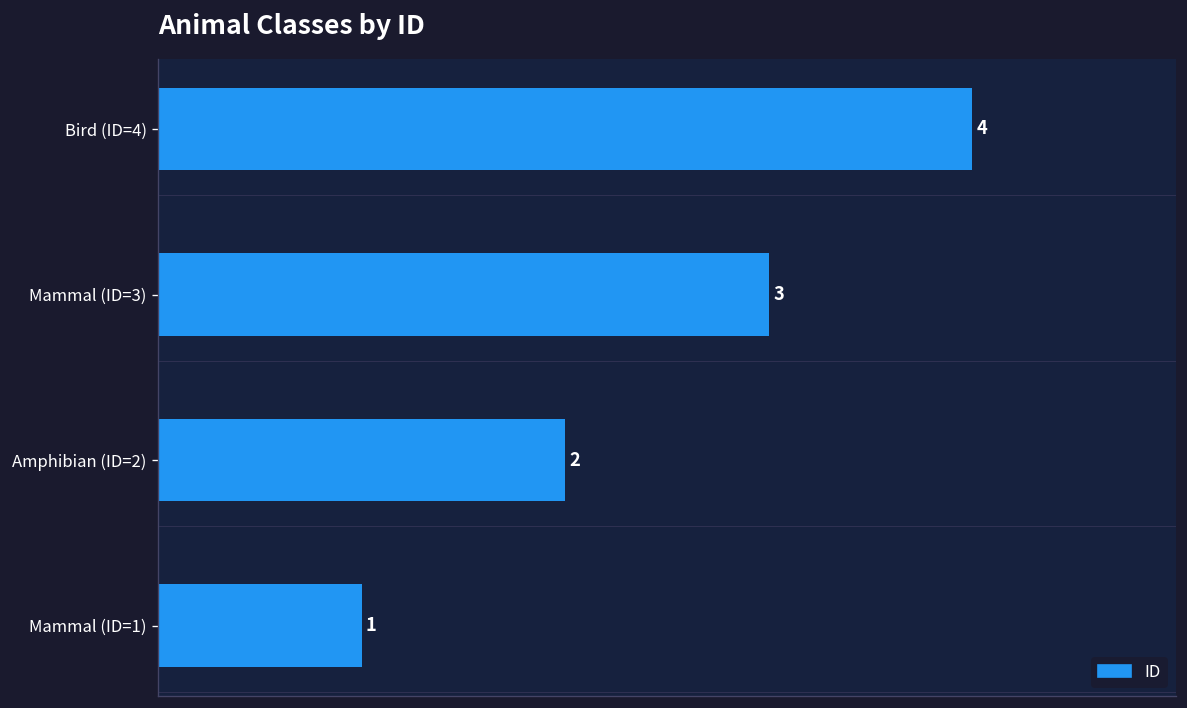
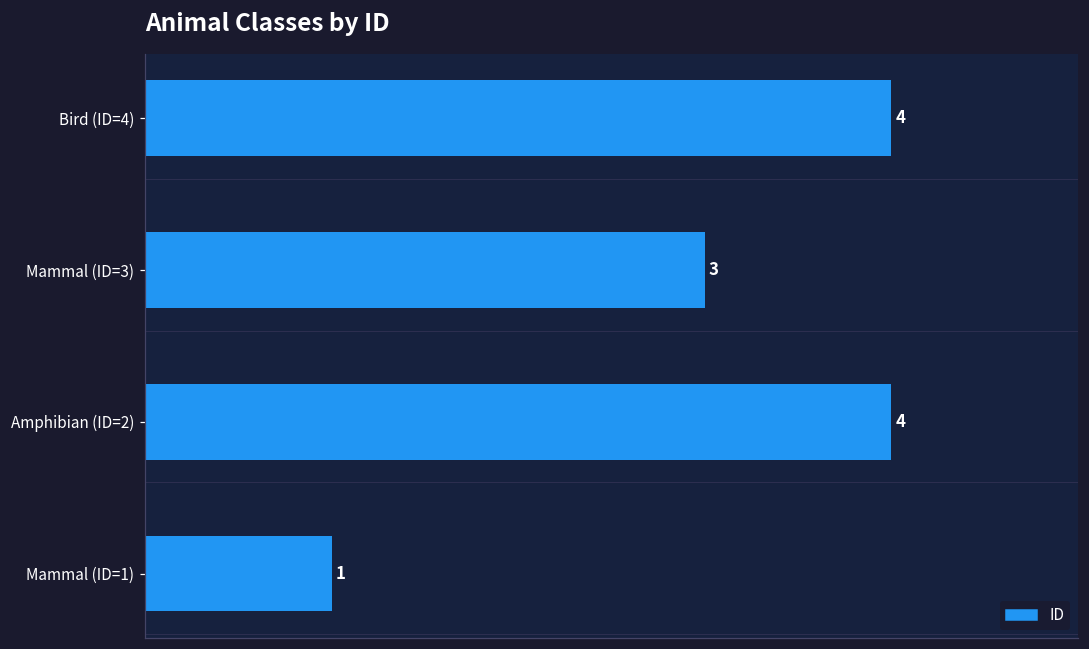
  {
    "Bird (ID=4)": 4,
    "Mammal (ID=3)": 3,
-   "Amphibian (ID=2)": 2,
+   "Amphibian (ID=2)": 4,
    "Mammal (ID=1)": 1
  }
